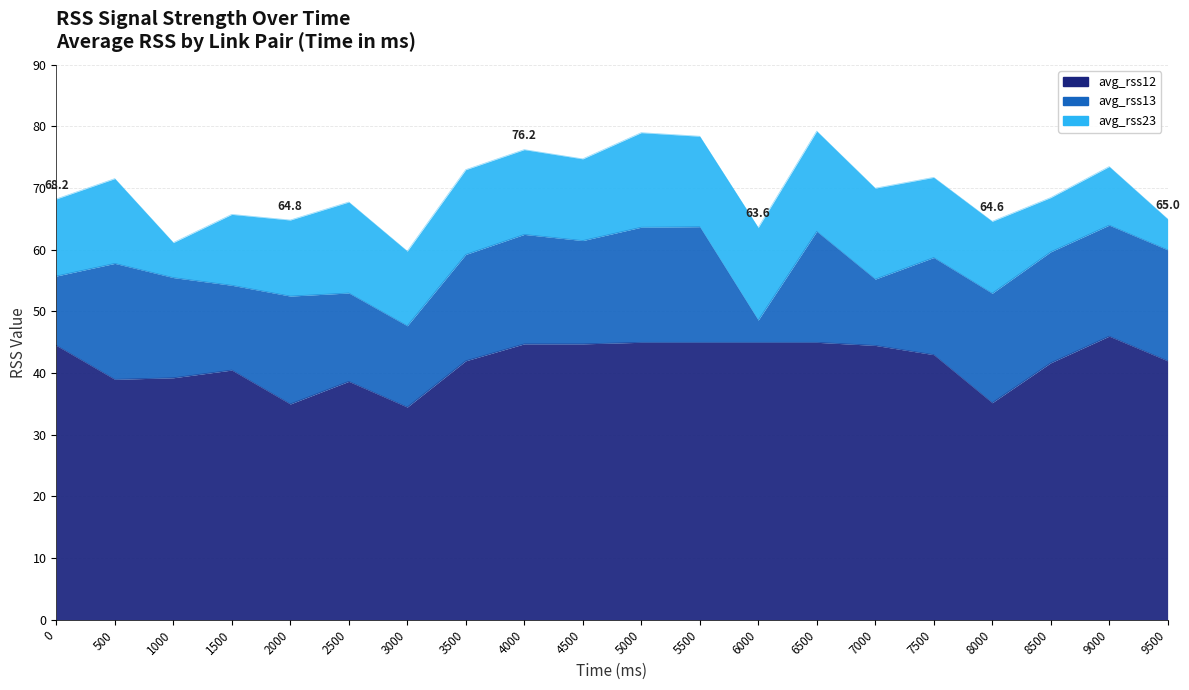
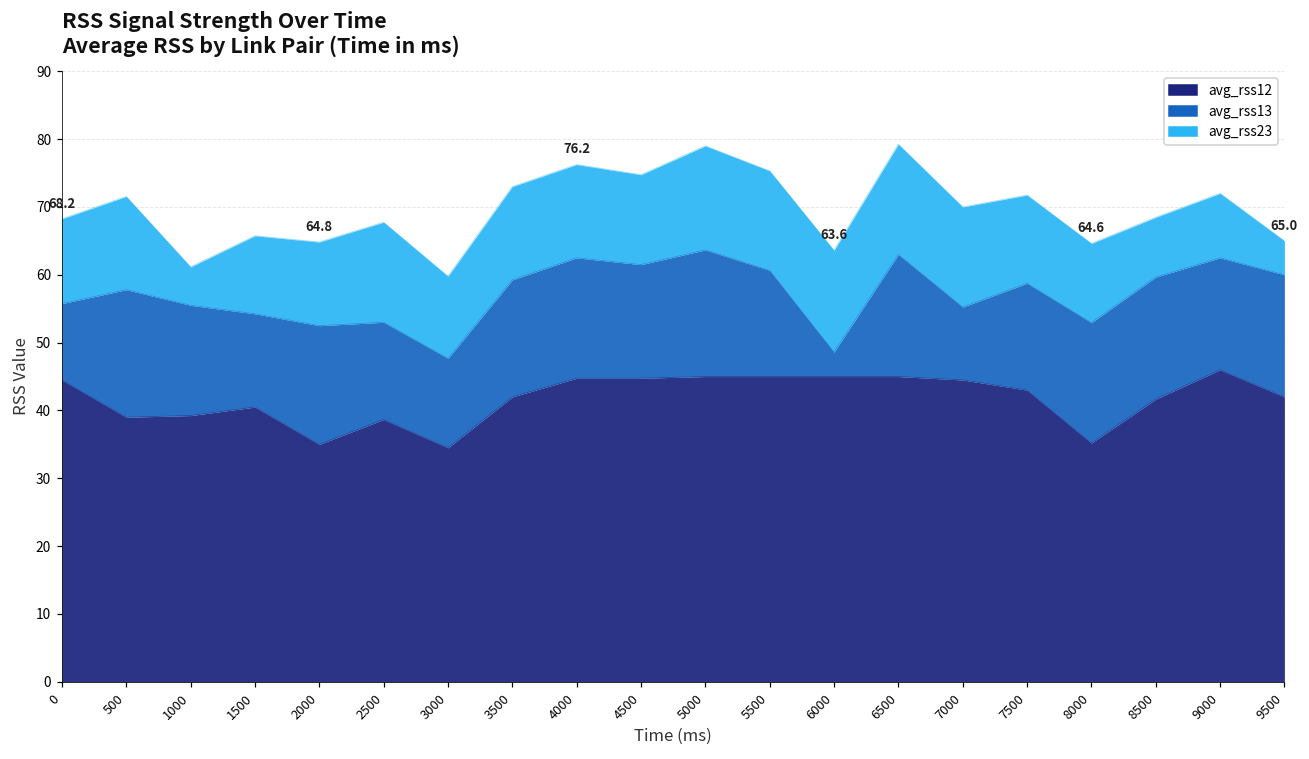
  {
    "avg_rss12": {
      "0": 45,
      "500": 39,
      "1000": 39,
      "1500": 41,
      "2000": 35,
      "2500": 39,
      "3000": 35,
      "3500": 42,
      "4000": 45,
      "4500": 45,
      "5000": 45,
      "5500": 45,
      "6000": 45,
      "6500": 45,
      "7000": 45,
      "7500": 43,
      "8000": 35,
      "8500": 42,
      "9000": 46,
      "9500": 42
    },
    "avg_rss13": {
      "0": 11,
      "500": 19,
      "1000": 16,
      "1500": 14,
      "2000": 18,
      "2500": 14,
      "3000": 13,
      "3500": 17,
      "4000": 18,
      "4500": 17,
      "5000": 19,
-     "5500": 19,
+     "5500": 16,
      "6000": 4,
      "6500": 18,
      "7000": 11,
      "7500": 16,
      "8000": 18,
      "8500": 18,
-     "9000": 18,
+     "9000": 17,
      "9500": 18
    },
    "avg_rss23": {
      "0": 68.2,
      "2000": 64.8,
      "4000": 76.2,
      "6000": 63.6,
      "8000": 64.6,
      "9500": 65.0
    }
  }
